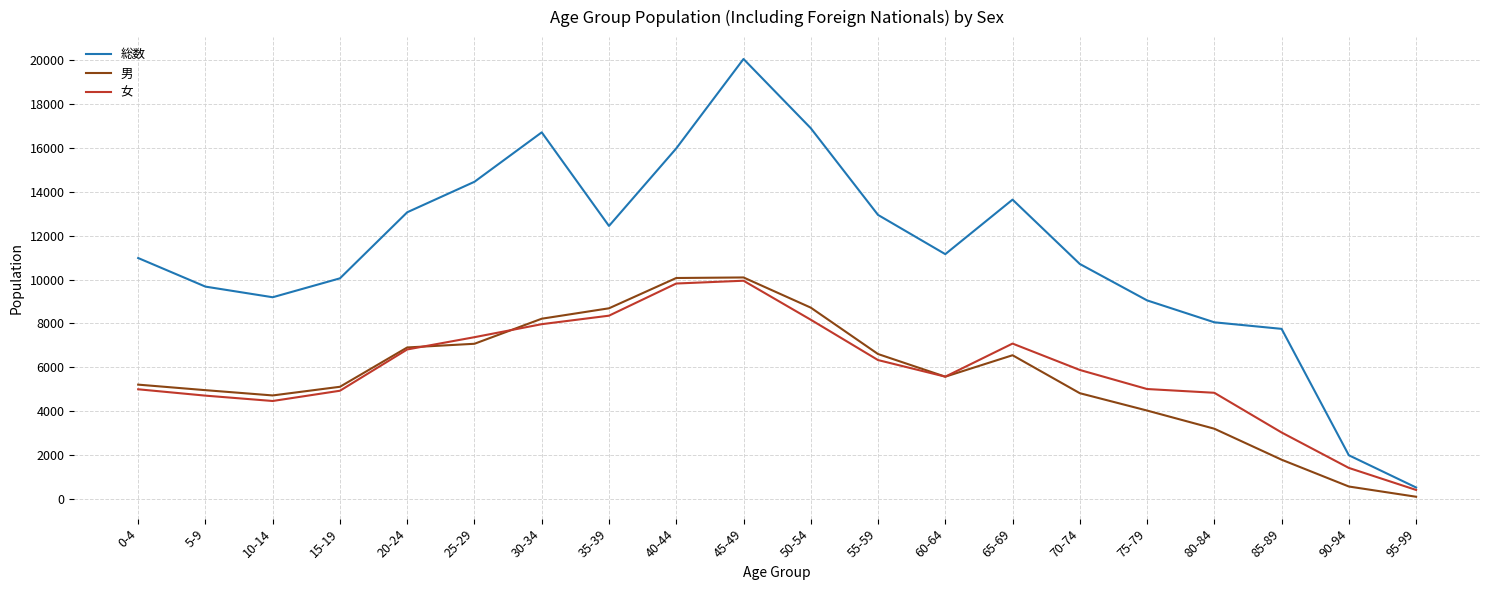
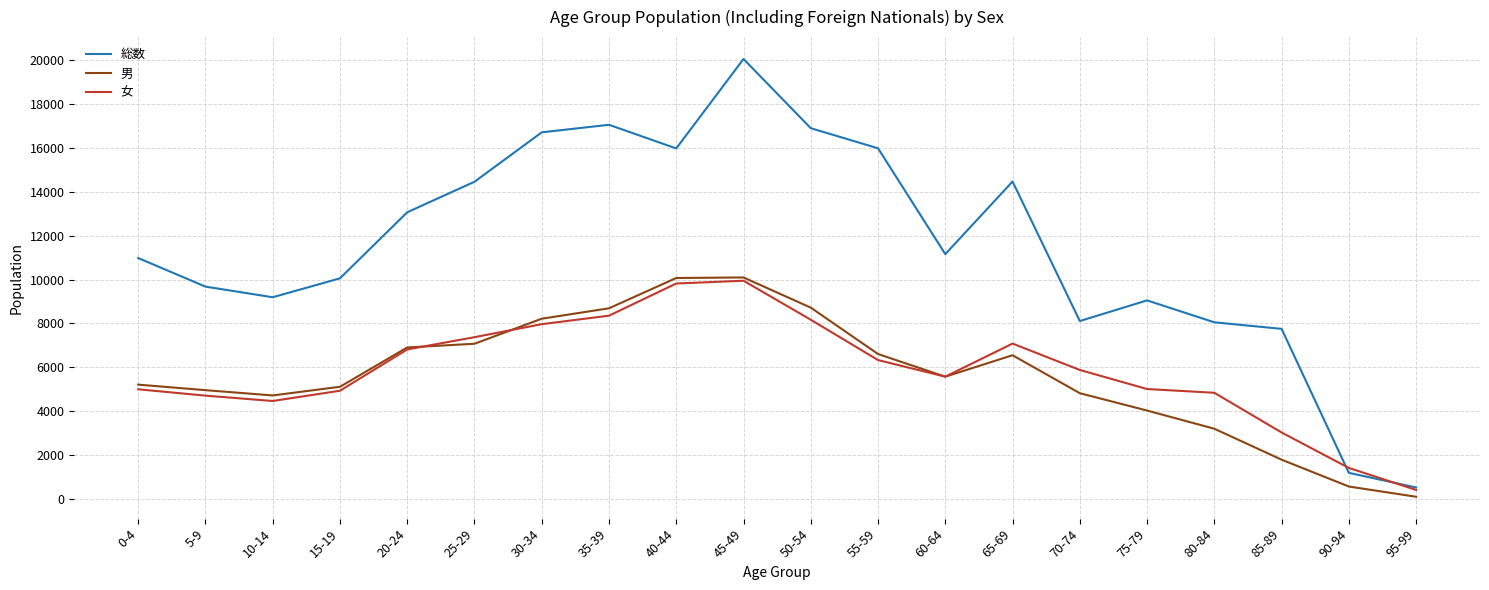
  {
    "総数": {
      "0-4": 11000,
      "5-9": 9700,
      "10-14": 9200,
      "15-19": 10100,
      "20-24": 13100,
      "25-29": 14500,
      "30-34": 16700,
-     "35-39": 12400,
+     "35-39": 17000,
      "40-44": 16000,
      "45-49": 20000,
      "50-54": 16900,
-     "55-59": 12900,
+     "55-59": 16000,
      "60-64": 11200,
-     "65-69": 13600,
-     "70-74": 10700,
+     "65-69": 14500,
+     "70-74": 8100,
      "75-79": 9100,
      "80-84": 8100,
      "85-89": 7800,
-     "90-94": 2000
+     "90-94": 1200
    }
  }
